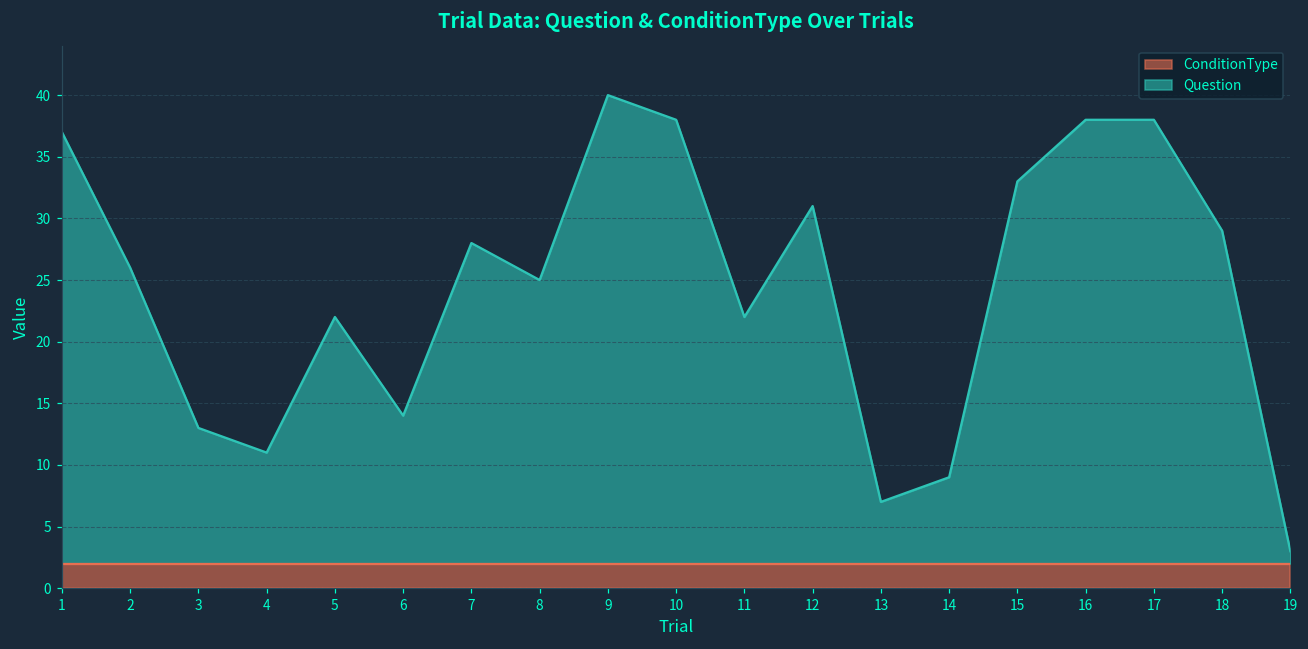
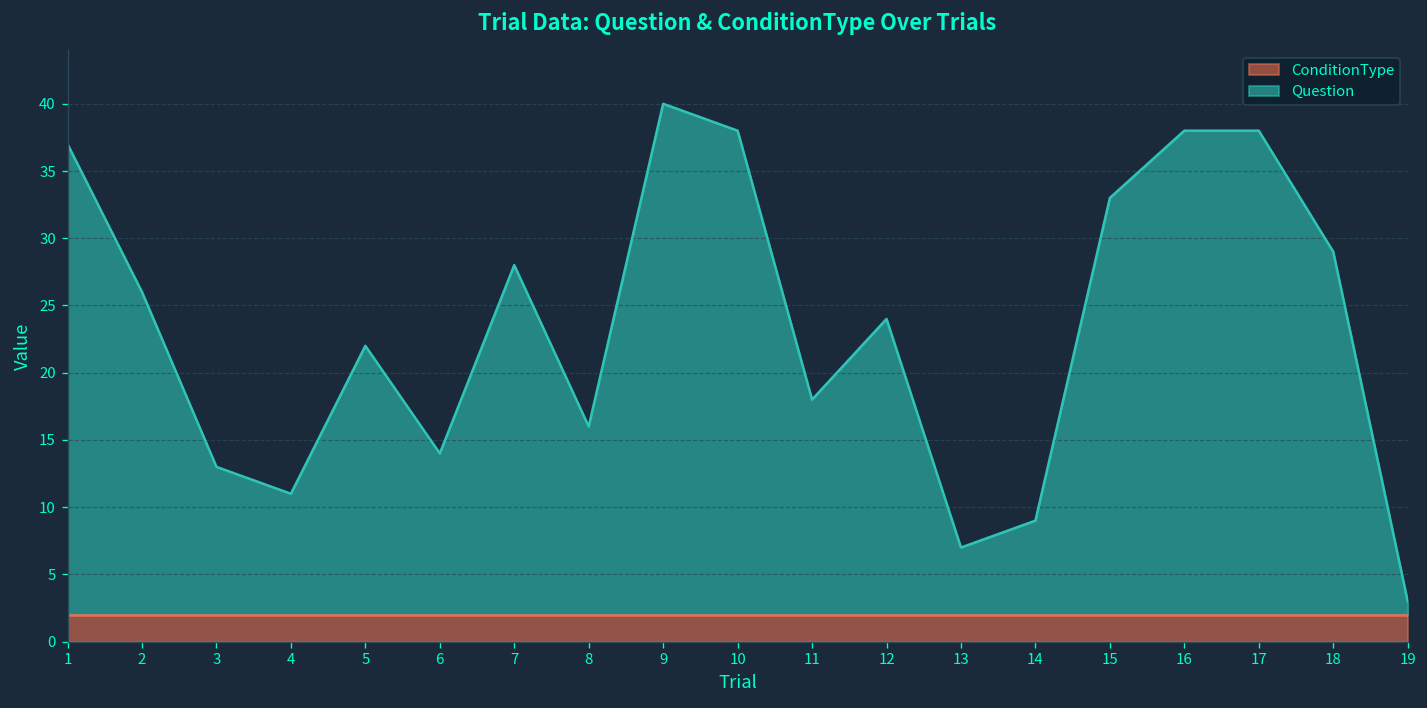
  {
    "ConditionType": {
      "1": 2.0,
      "2": 2.0,
      "3": 2.0,
      "4": 2.0,
      "5": 2.0,
      "6": 2.0,
      "7": 2.0,
      "8": 2.0,
      "9": 2.0,
      "10": 2.0,
      "11": 2.0,
      "12": 2.0,
      "13": 2.0,
      "14": 2.0,
      "15": 2.0,
      "16": 2.0,
      "17": 2.0,
      "18": 2.0,
      "19": 2.0
    },
    "Question": {
      "1": 37.0,
      "2": 26.0,
      "3": 13.0,
      "4": 11.0,
      "5": 22.0,
      "6": 14.0,
      "7": 28.0,
-     "8": 25.0,
+     "8": 16.0,
      "9": 40.0,
      "10": 38.0,
-     "11": 22.0,
-     "12": 31.0,
+     "11": 18.0,
+     "12": 24.0,
      "13": 7.0,
      "14": 9.0,
      "15": 33.0,
      "16": 38.0,
      "17": 38.0,
      "18": 29.0,
      "19": 3.0
    }
  }
